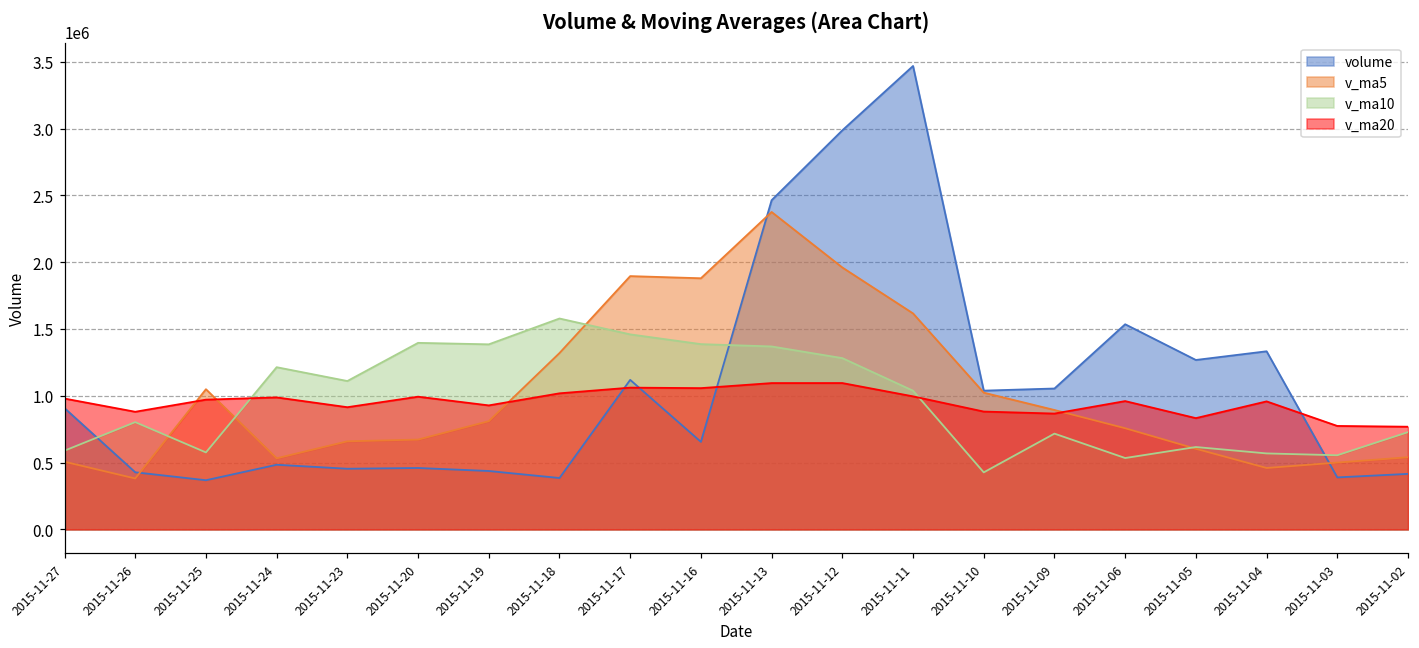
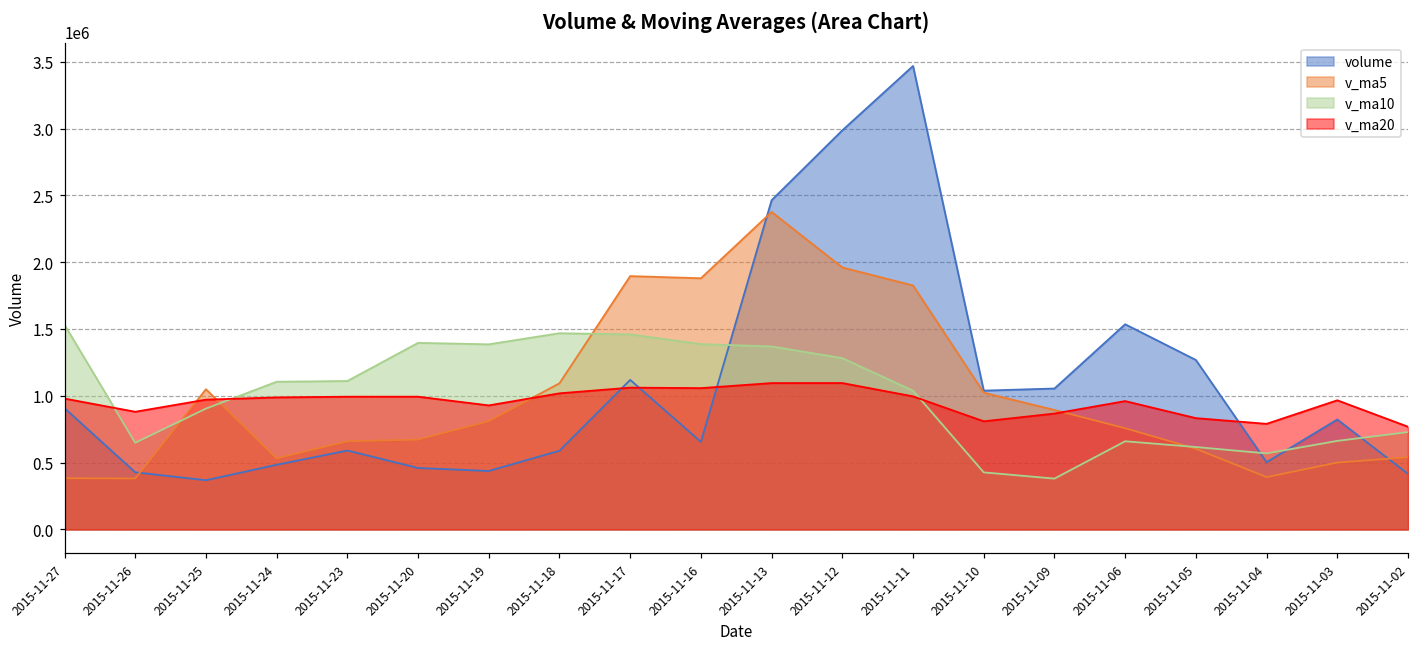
  {
    "volume": {
      "2015-11-27": 910000,
      "2015-11-26": 430000,
      "2015-11-25": 370000,
      "2015-11-24": 480000,
-     "2015-11-23": 450000,
+     "2015-11-23": 590000,
      "2015-11-20": 460000,
      "2015-11-19": 440000,
-     "2015-11-18": 380000,
+     "2015-11-18": 590000,
      "2015-11-17": 1120000,
      "2015-11-16": 660000,
      "2015-11-13": 2460000,
      "2015-11-12": 2990000,
      "2015-11-11": 3470000,
      "2015-11-09": 1050000,
      "2015-11-06": 1540000,
      "2015-11-05": 1270000,
-     "2015-11-04": 1330000,
-     "2015-11-03": 390000,
+     "2015-11-04": 500000,
+     "2015-11-03": 820000,
      "2015-11-02": 420000
    },
    "v_ma5": {
-     "2015-11-27": 510000,
+     "2015-11-27": 380000,
      "2015-11-26": 380000,
      "2015-11-25": 1050000,
      "2015-11-24": 530000,
      "2015-11-23": 660000,
      "2015-11-20": 670000,
      "2015-11-19": 810000,
-     "2015-11-18": 1320000,
+     "2015-11-18": 1090000,
      "2015-11-17": 1900000,
      "2015-11-16": 1880000,
      "2015-11-13": 2380000,
      "2015-11-12": 1960000,
-     "2015-11-11": 1620000,
+     "2015-11-11": 1830000,
      "2015-11-09": 890000,
      "2015-11-06": 760000,
-     "2015-11-04": 460000,
+     "2015-11-04": 390000,
      "2015-11-03": 500000,
      "2015-11-02": 540000
    },
    "v_ma10": {
-     "2015-11-27": 590000,
-     "2015-11-26": 800000,
-     "2015-11-25": 580000,
-     "2015-11-24": 1210000,
+     "2015-11-27": 1530000,
+     "2015-11-26": 650000,
+     "2015-11-25": 900000,
+     "2015-11-24": 1110000,
      "2015-11-23": 1110000,
      "2015-11-20": 1400000,
      "2015-11-19": 1390000,
-     "2015-11-18": 1580000,
+     "2015-11-18": 1470000,
      "2015-11-17": 1460000,
      "2015-11-16": 1390000,
      "2015-11-13": 1370000,
      "2015-11-12": 1280000,
      "2015-11-11": 1040000,
      "2015-11-10": 430000,
-     "2015-11-09": 720000,
-     "2015-11-06": 530000,
+     "2015-11-09": 380000,
+     "2015-11-06": 660000,
      "2015-11-04": 570000,
-     "2015-11-03": 560000,
+     "2015-11-03": 660000,
      "2015-11-02": 730000
    },
    "v_ma20": {
      "2015-11-27": 980000,
      "2015-11-26": 880000,
      "2015-11-25": 970000,
      "2015-11-24": 990000,
-     "2015-11-23": 910000,
+     "2015-11-23": 990000,
      "2015-11-20": 990000,
      "2015-11-19": 930000,
      "2015-11-18": 1020000,
      "2015-11-17": 1060000,
      "2015-11-16": 1060000,
      "2015-11-13": 1100000,
      "2015-11-12": 1100000,
      "2015-11-11": 1000000,
-     "2015-11-10": 880000,
+     "2015-11-10": 810000,
      "2015-11-09": 870000,
      "2015-11-06": 960000,
      "2015-11-05": 830000,
-     "2015-11-04": 960000,
-     "2015-11-03": 770000,
+     "2015-11-04": 790000,
+     "2015-11-03": 970000,
      "2015-11-02": 770000
    }
  }
